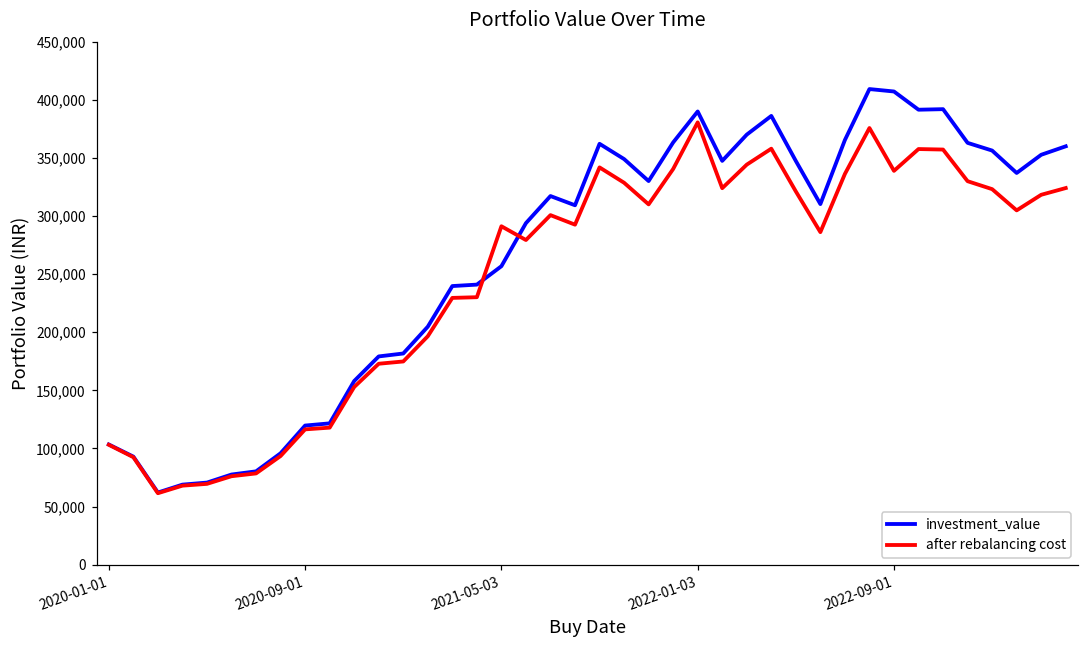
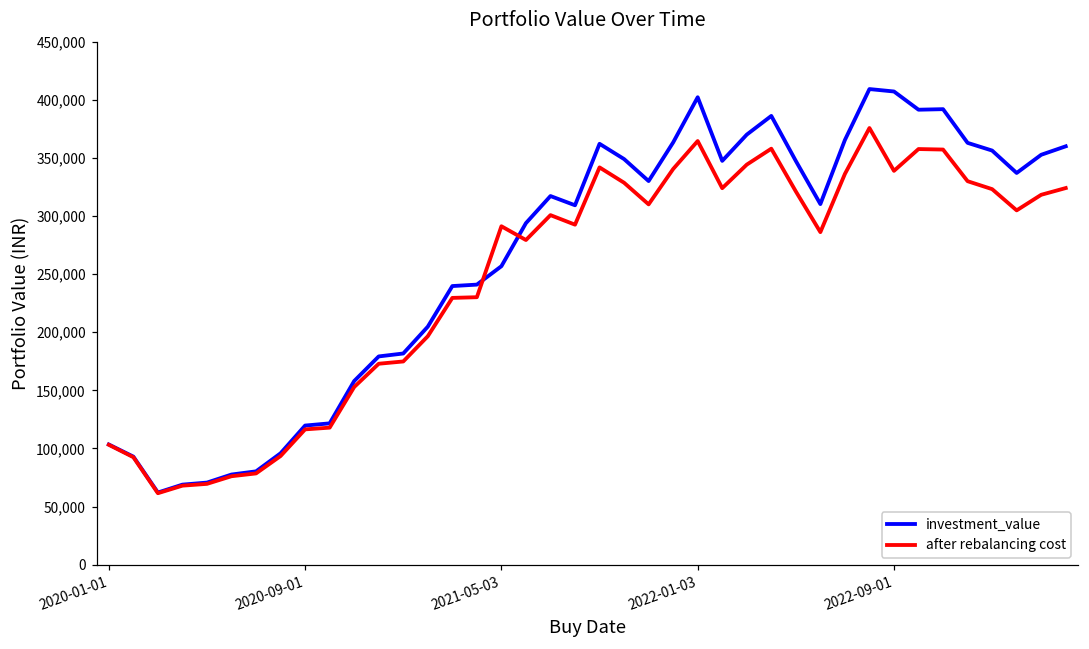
  {
    "investment_value": {
      "2020-09-01": "120,000",
      "2021-05-03": "257,000",
-     "2022-01-03": "390,000",
+     "2022-01-03": "402,000",
      "2022-09-01": "407,000"
    },
    "after rebalancing cost": {
      "2020-09-01": "116,000",
      "2021-05-03": "291,000",
-     "2022-01-03": "381,000",
+     "2022-01-03": "365,000",
      "2022-09-01": "339,000"
    }
  }
